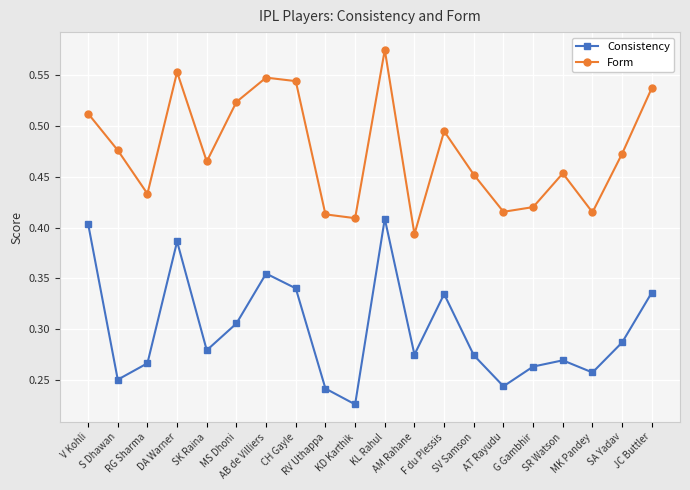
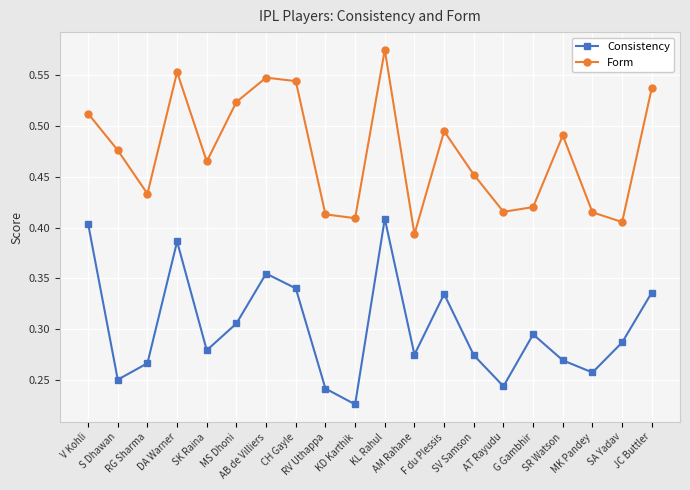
  {
    "Consistency": {
      "V Kohli": 0.404,
      "S Dhawan": 0.251,
      "RG Sharma": 0.267,
      "DA Warner": 0.386,
      "SK Raina": 0.279,
      "MS Dhoni": 0.306,
      "AB de Villiers": 0.355,
      "CH Gayle": 0.340,
      "RV Uthappa": 0.242,
      "KD Karthik": 0.226,
      "KL Rahul": 0.409,
      "AM Rahane": 0.275,
      "F du Plessis": 0.335,
      "SV Samson": 0.275,
      "AT Rayudu": 0.244,
-     "G Gambhir": 0.263,
+     "G Gambhir": 0.295,
      "SR Watson": 0.270,
      "MK Pandey": 0.258,
      "SA Yadav": 0.287,
      "JC Buttler": 0.336
    },
    "Form": {
      "V Kohli": 0.512,
      "S Dhawan": 0.476,
      "RG Sharma": 0.433,
      "DA Warner": 0.553,
      "SK Raina": 0.465,
      "MS Dhoni": 0.524,
      "AB de Villiers": 0.547,
      "CH Gayle": 0.544,
      "RV Uthappa": 0.413,
      "KD Karthik": 0.409,
      "KL Rahul": 0.575,
      "AM Rahane": 0.394,
      "F du Plessis": 0.495,
      "SV Samson": 0.452,
      "AT Rayudu": 0.416,
      "G Gambhir": 0.420,
-     "SR Watson": 0.453,
+     "SR Watson": 0.491,
      "MK Pandey": 0.415,
-     "SA Yadav": 0.473,
+     "SA Yadav": 0.405,
      "JC Buttler": 0.537
    }
  }
